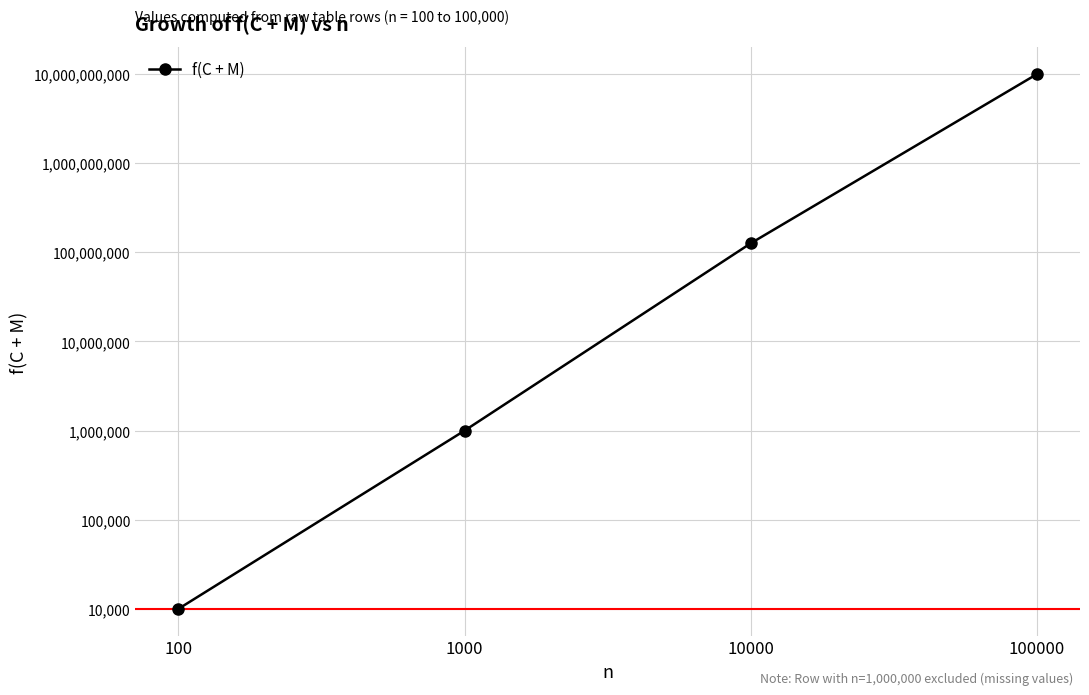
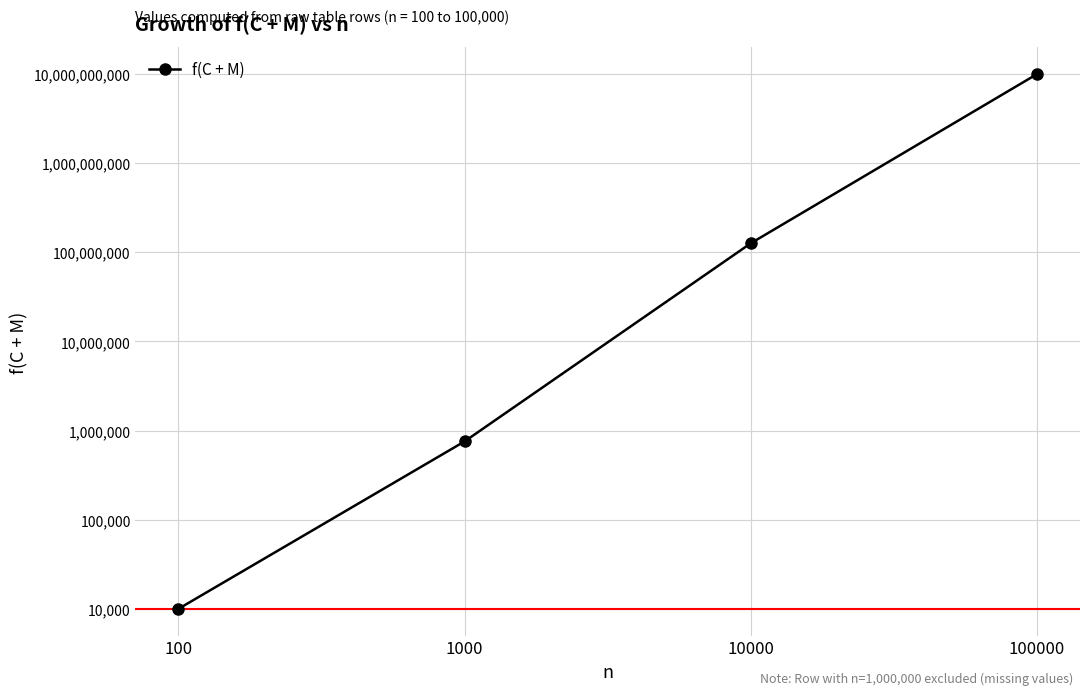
  {
    "100": "10,000",
-   "1000": "1,000,000",
+   "1000": "800,000",
    "10000": "130,000,000",
    "100000": "10,000,000,000"
  }
